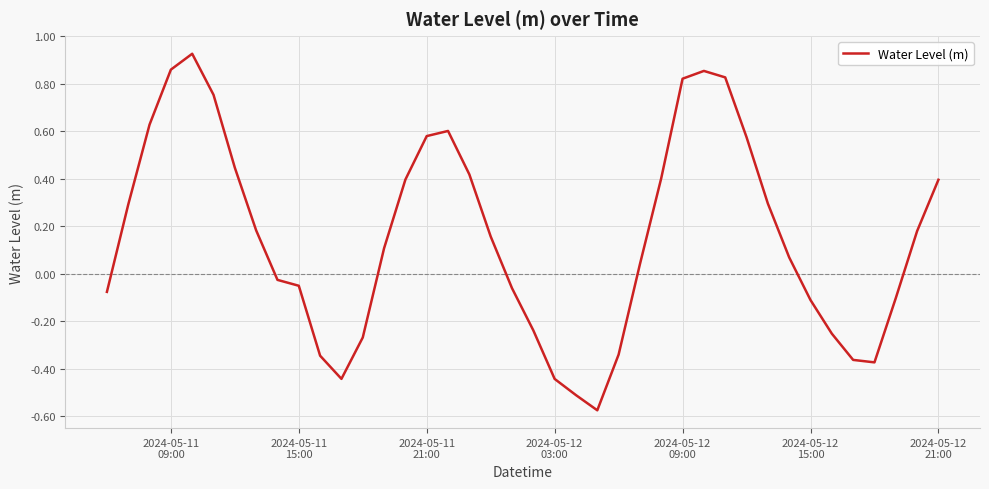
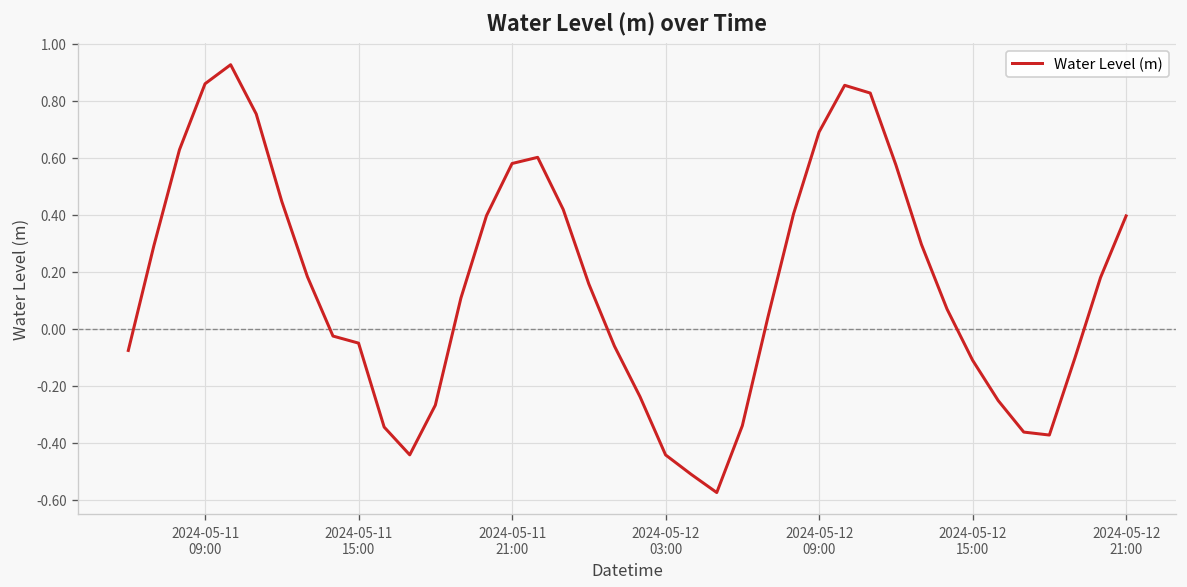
  {
    "2024-05-11 09:00": 0.86,
    "2024-05-11 15:00": -0.05,
    "2024-05-11 21:00": 0.58,
    "2024-05-12 03:00": -0.44,
-   "2024-05-12 09:00": 0.82,
+   "2024-05-12 09:00": 0.69,
    "2024-05-12 15:00": -0.11,
    "2024-05-12 21:00": 0.40
  }
